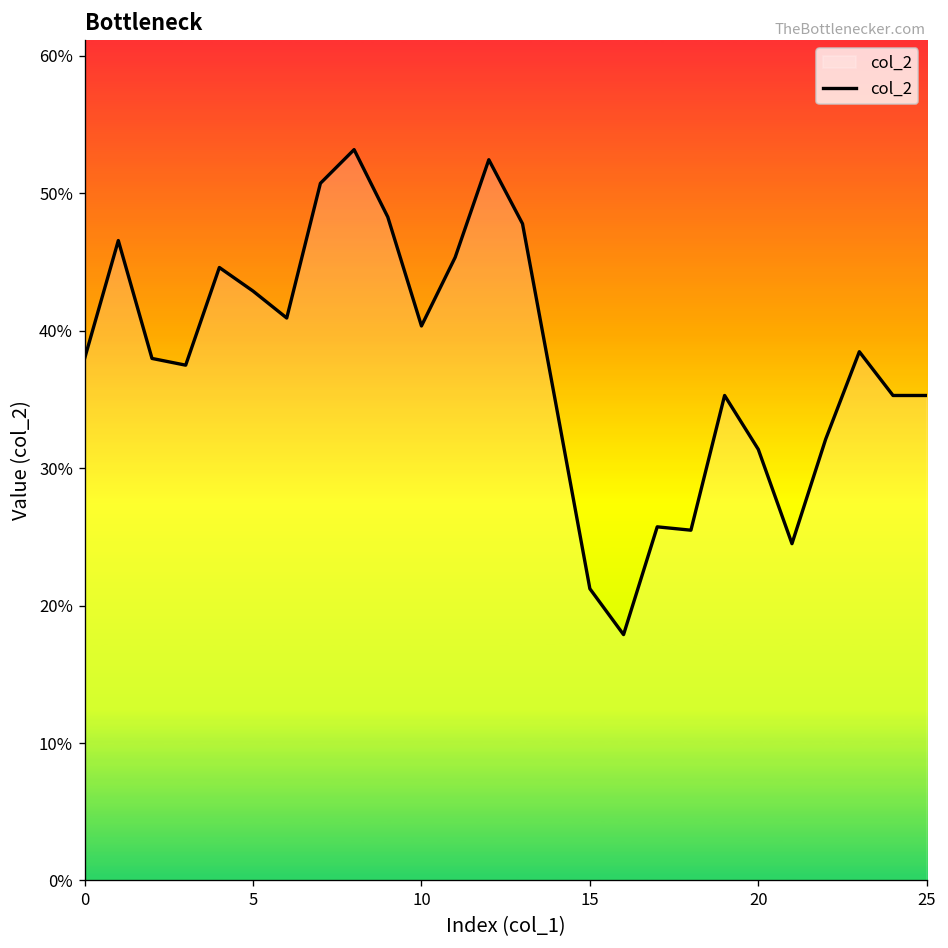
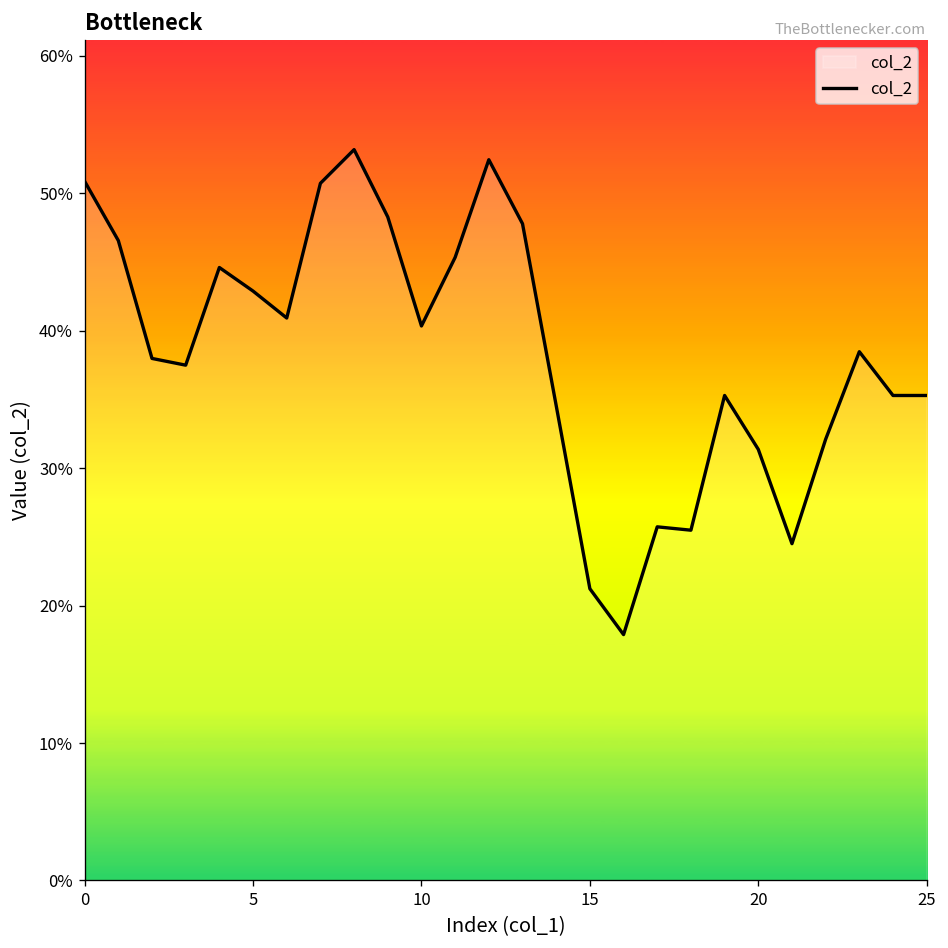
  {
-   "0": "38.0%",
+   "0": "50.9%",
    "5": "42.9%",
    "10": "40.4%",
    "15": "21.2%",
    "20": "31.4%",
    "25": "35.3%"
  }
